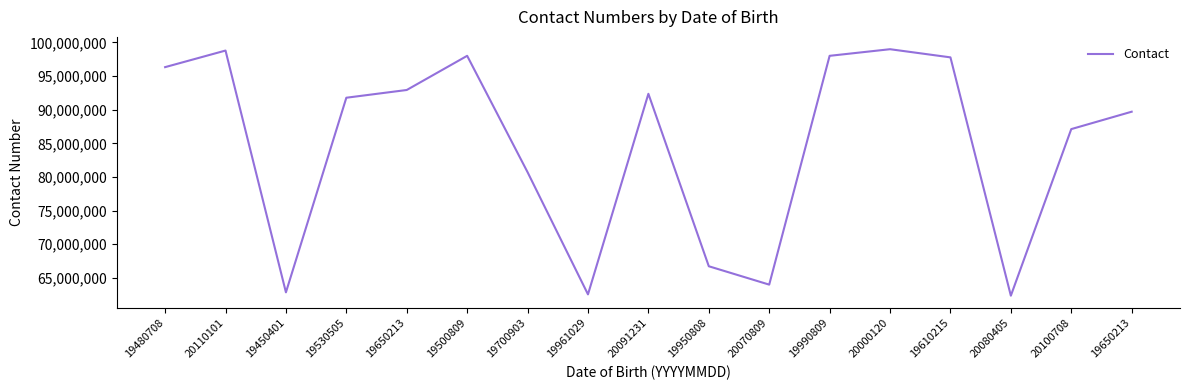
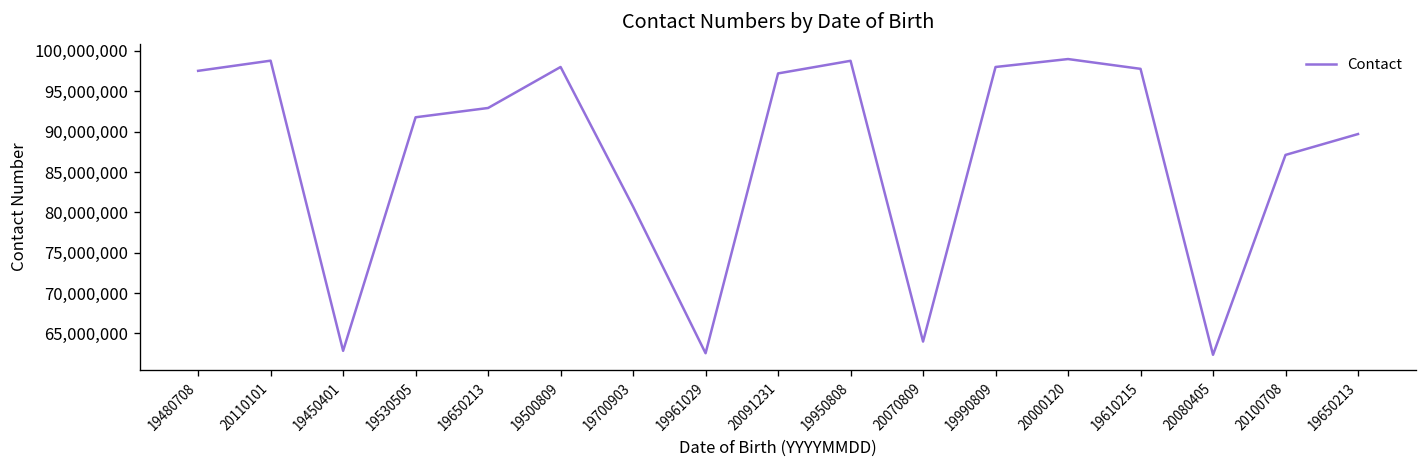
  {
-   "19480708": "96,000,000",
+   "19480708": "98,000,000",
    "20110101": "99,000,000",
    "19450401": "63,000,000",
    "19530505": "92,000,000",
    "19500809": "98,000,000",
    "19700903": "81,000,000",
    "19961029": "63,000,000",
-   "20091231": "92,000,000",
-   "19950808": "67,000,000",
+   "20091231": "97,000,000",
+   "19950808": "99,000,000",
    "20070809": "64,000,000",
    "19990809": "98,000,000",
    "20000120": "99,000,000",
    "19610215": "98,000,000",
    "20080405": "62,000,000",
    "20100708": "87,000,000"
  }
